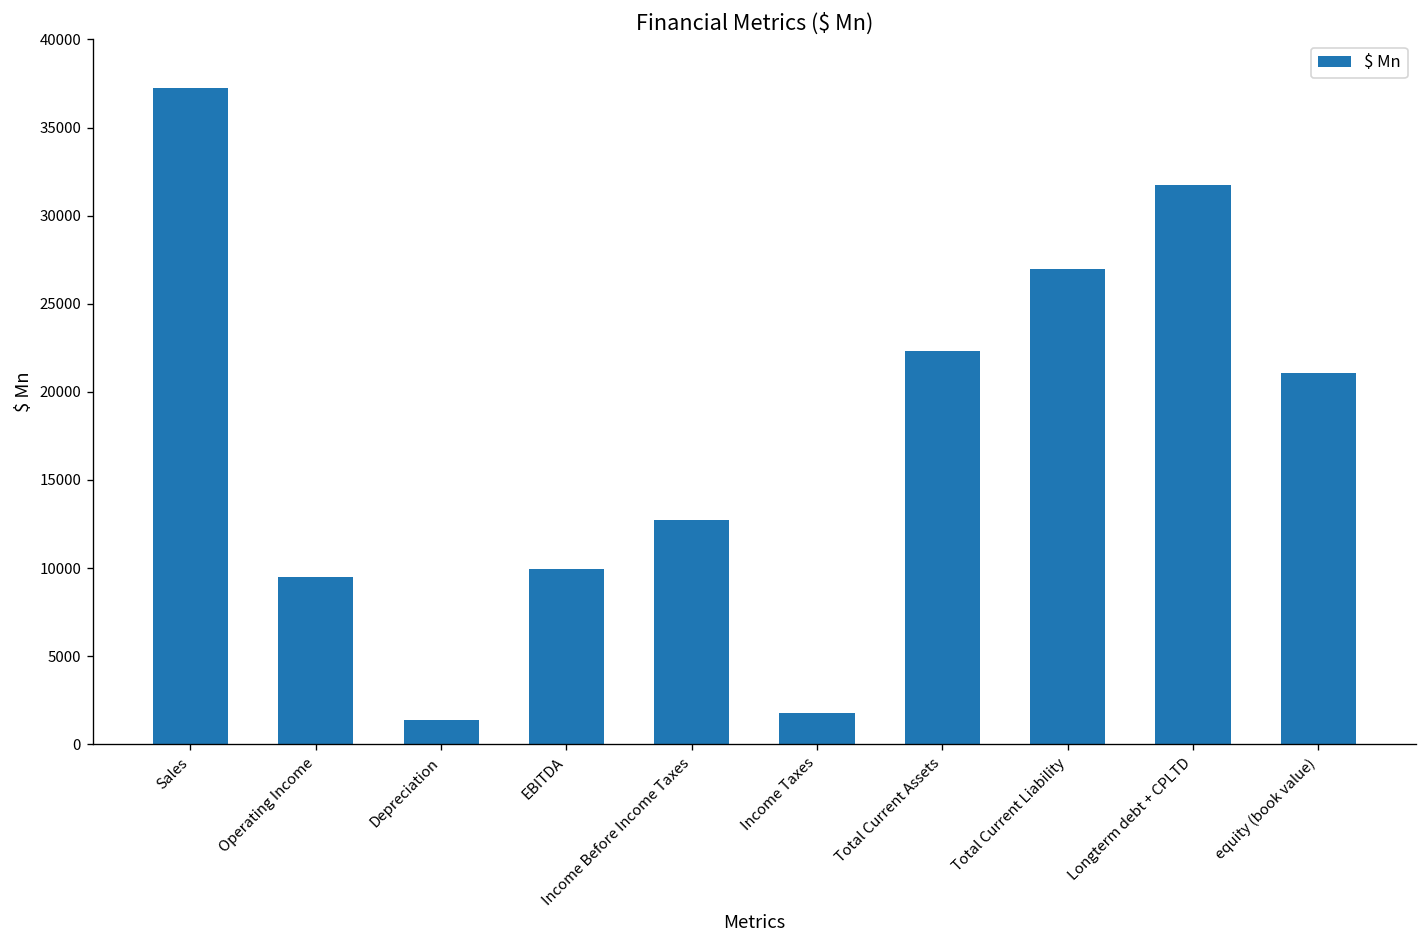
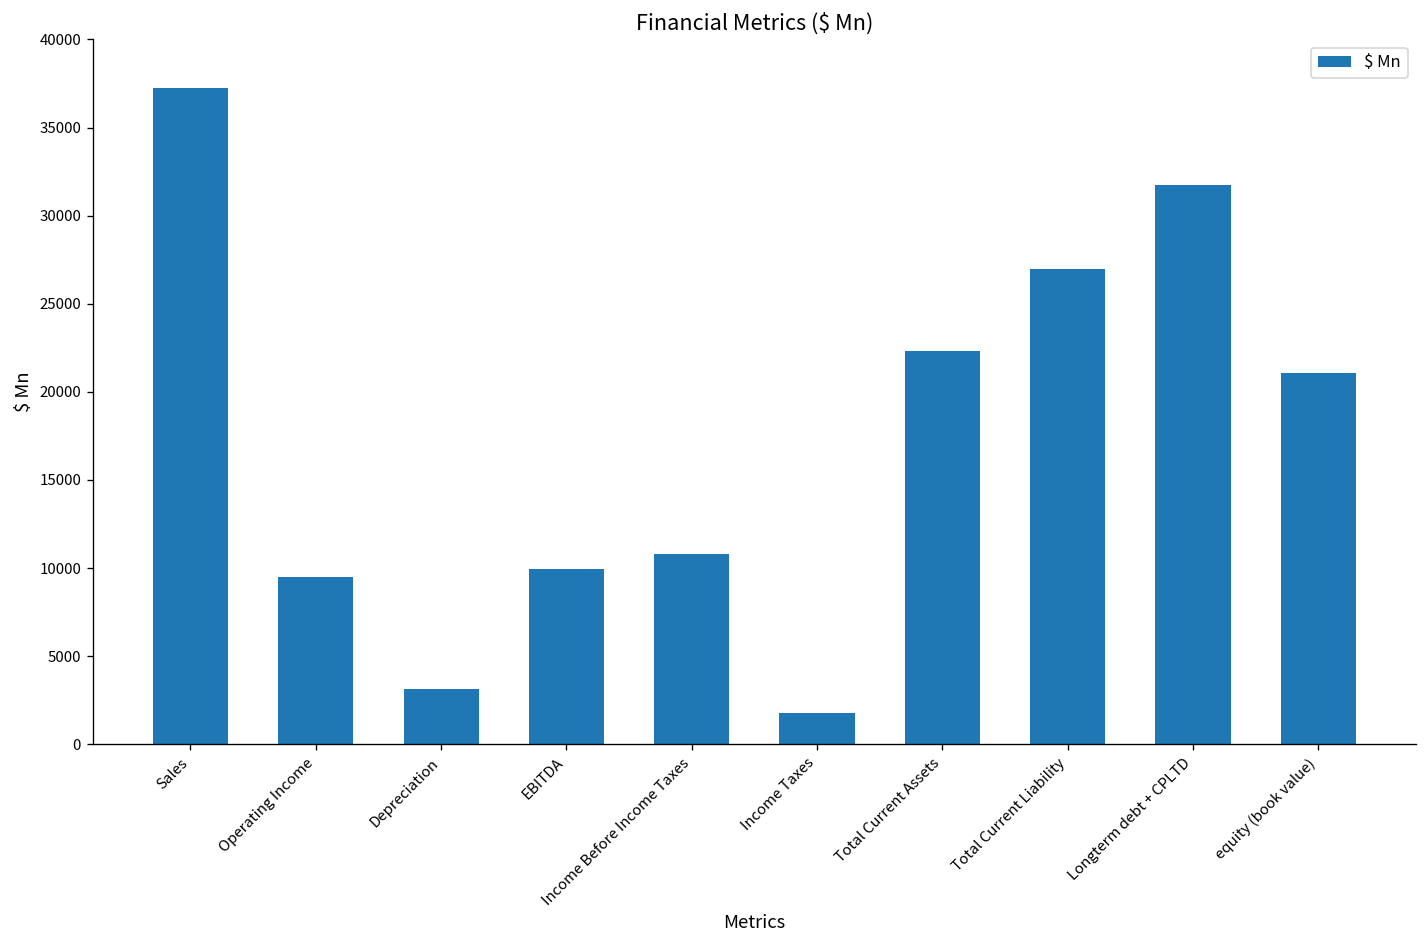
  {
    "Sales": 37300,
    "Operating Income": 9500,
-   "Depreciation": 1400,
+   "Depreciation": 3100,
    "EBITDA": 9900,
-   "Income Before Income Taxes": 12700,
+   "Income Before Income Taxes": 10800,
    "Income Taxes": 1800,
    "Total Current Assets": 22300,
    "Total Current Liability": 27000,
    "Longterm debt + CPLTD": 31700,
    "equity (book value)": 21100
  }
